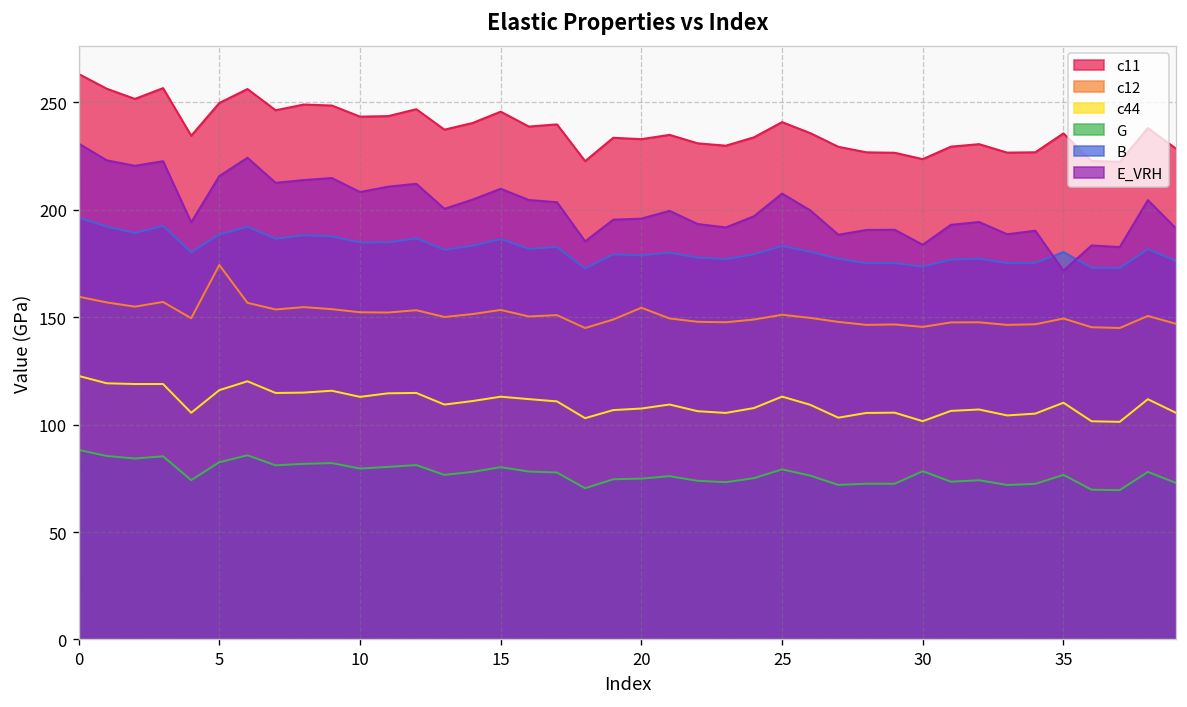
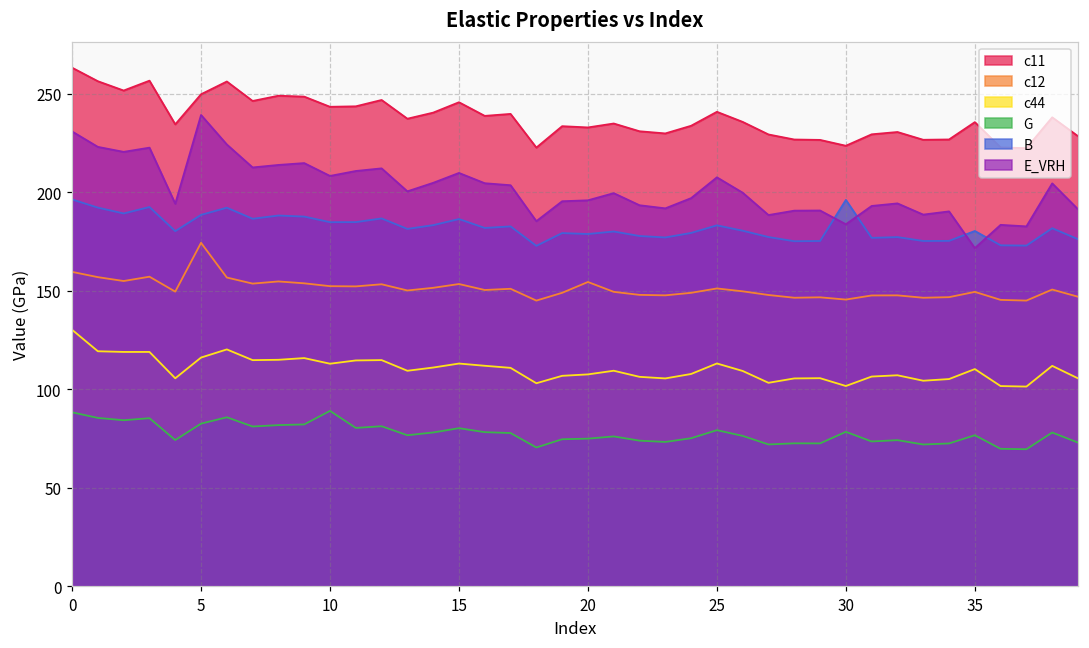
  {
    "c11": {
      "0": 263,
      "5": 250,
      "10": 243,
      "15": 246,
      "20": 233,
      "25": 241,
      "30": 224,
      "35": 236
    },
    "c12": {
      "0": 160,
      "5": 174,
      "10": 152,
      "15": 153,
      "20": 154,
      "25": 151,
      "30": 146,
      "35": 149
    },
    "c44": {
-     "0": 123,
+     "0": 130,
      "5": 116,
      "10": 113,
      "15": 113,
      "20": 108,
      "25": 113,
      "30": 102,
      "35": 110
    },
    "G": {
      "0": 88,
      "5": 83,
-     "10": 80,
+     "10": 89,
      "15": 80,
      "20": 75,
      "25": 79,
      "30": 78,
      "35": 77
    },
    "B": {
      "0": 196,
      "5": 189,
      "10": 185,
      "15": 186,
      "20": 179,
      "25": 183,
-     "30": 174,
+     "30": 196,
      "35": 180
    },
    "E_VRH": {
      "0": 231,
-     "5": 216,
+     "5": 239,
      "10": 208,
      "15": 210,
      "20": 196,
      "25": 208,
      "30": 184,
      "35": 172
    }
  }
